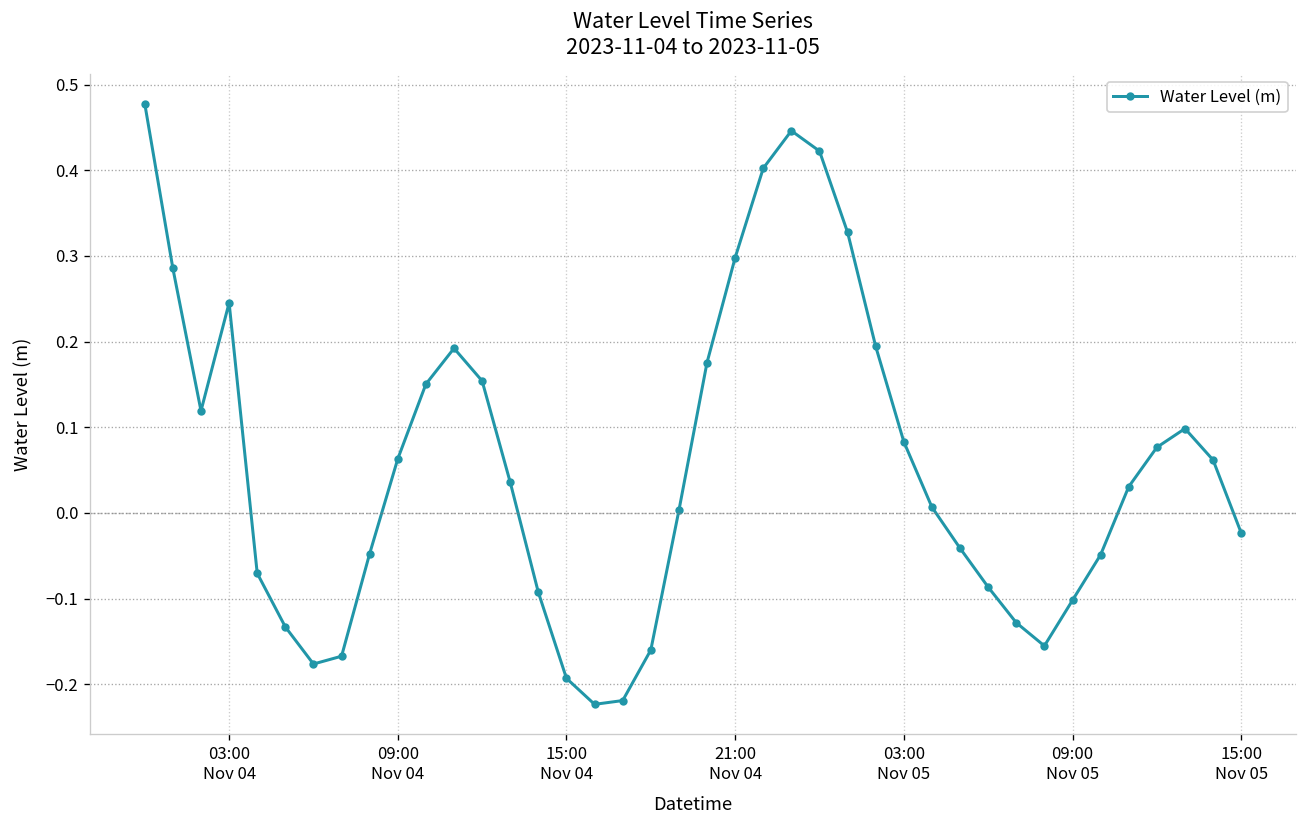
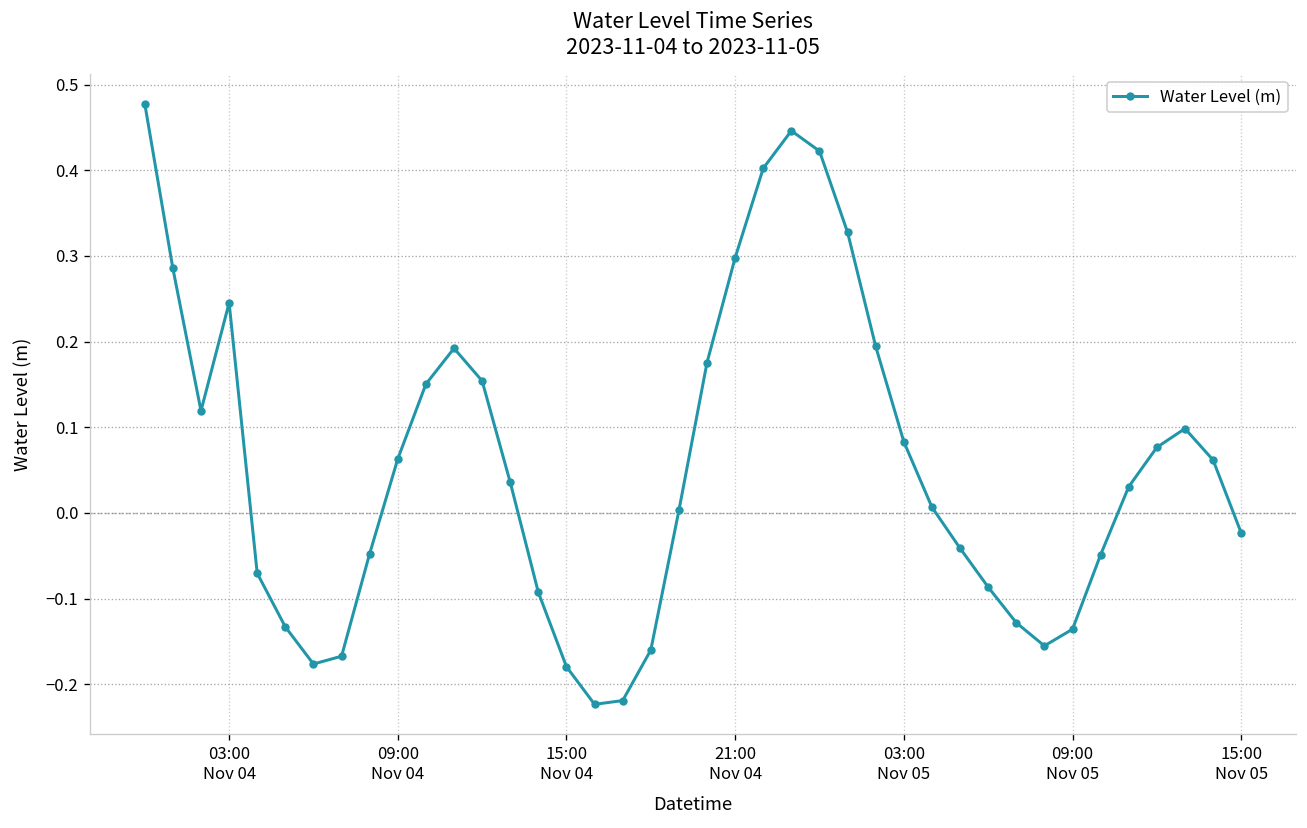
  {
    "03:00 Nov 04": 0.25,
    "09:00 Nov 04": 0.06,
-   "15:00 Nov 04": -0.19,
+   "15:00 Nov 04": -0.18,
    "21:00 Nov 04": 0.30,
    "03:00 Nov 05": 0.08,
-   "09:00 Nov 05": -0.10,
+   "09:00 Nov 05": -0.14,
    "15:00 Nov 05": -0.02
  }
